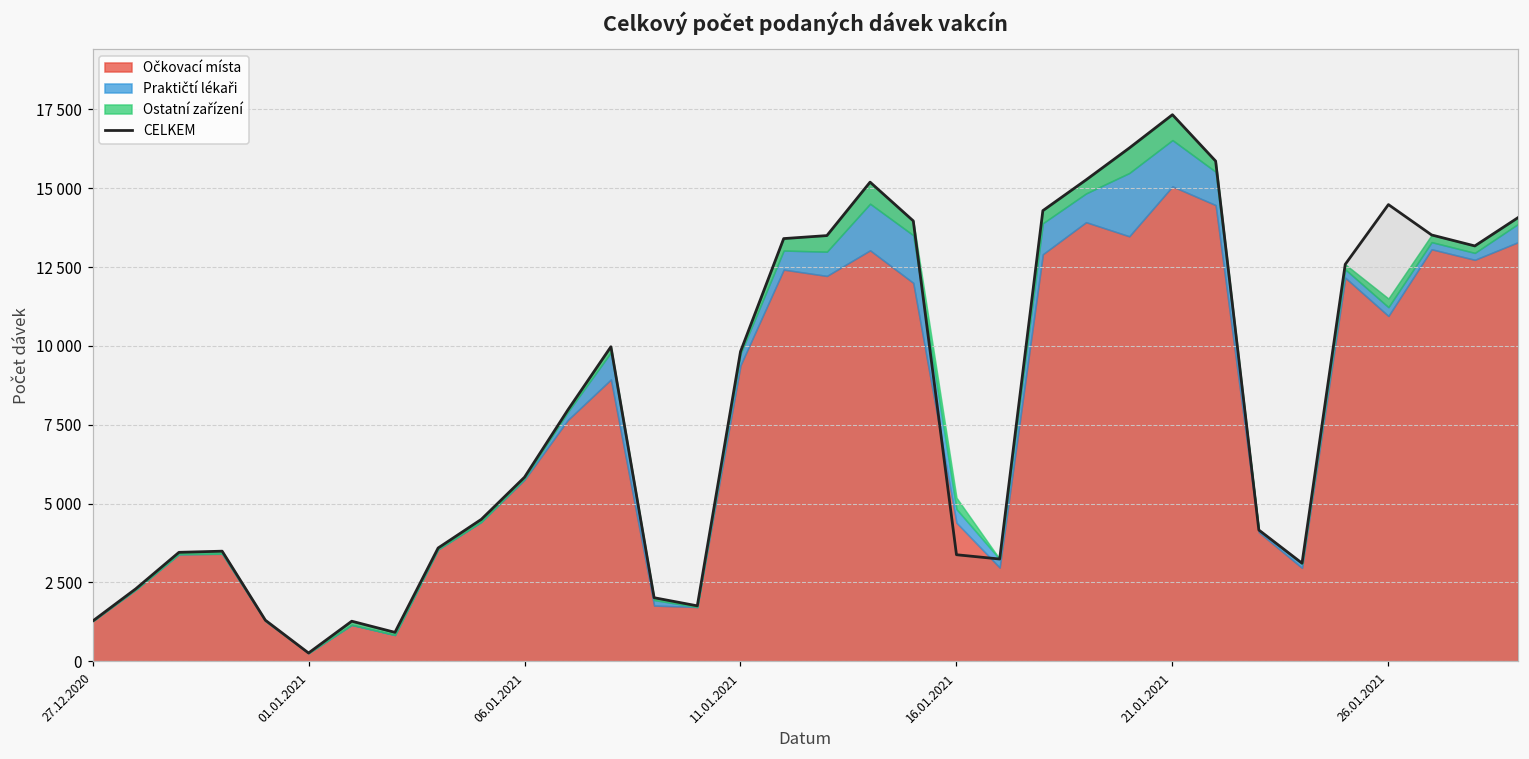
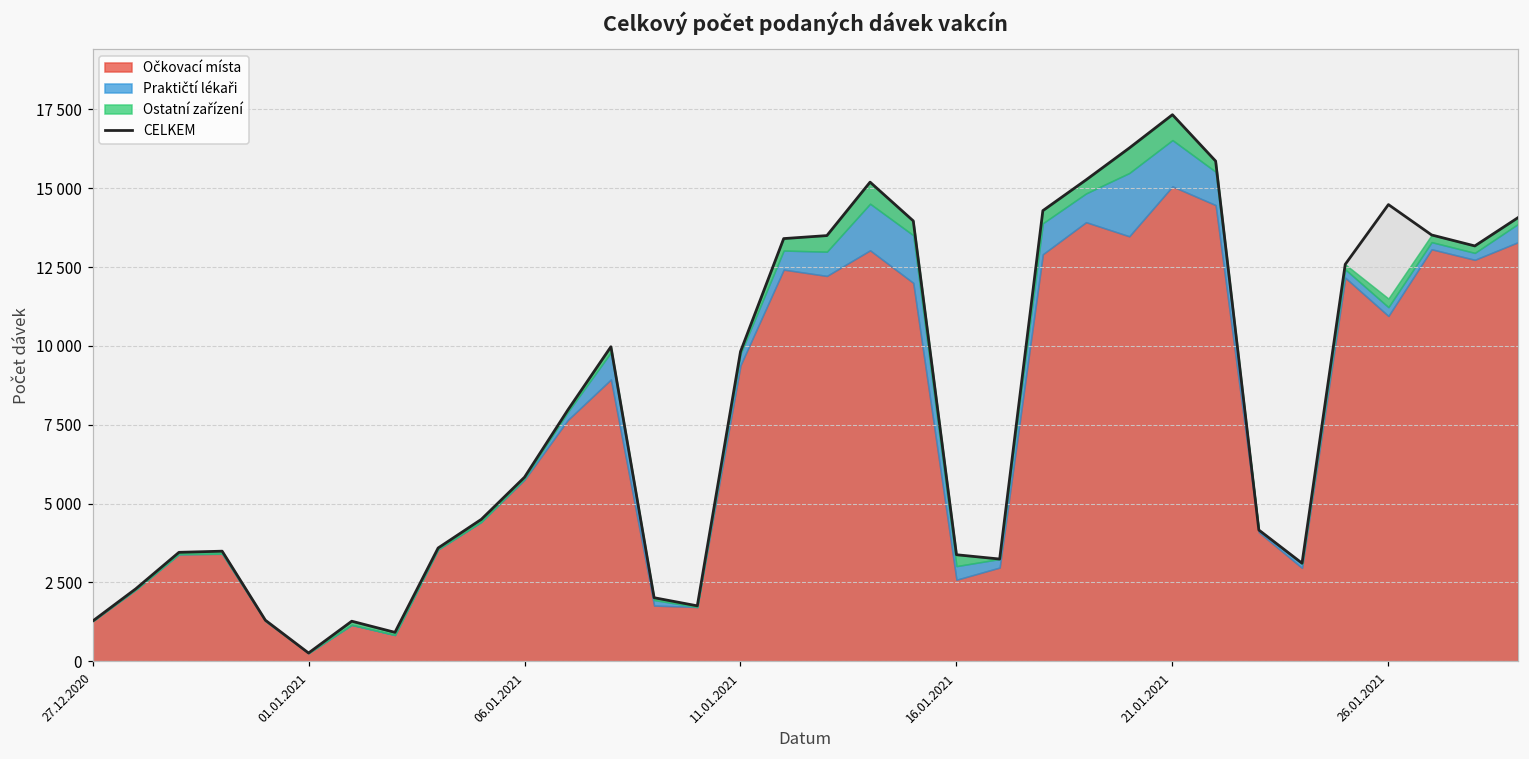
  {
    "Očkovací místa": {
      "11.01.2021": 9400,
-     "16.01.2021": 4400,
+     "16.01.2021": 2600,
      "21.01.2021": 15100,
      "26.01.2021": 10900
    },
    "Praktičtí lékaři": {
      "16.01.2021": 400,
      "21.01.2021": 1500,
      "26.01.2021": 300
    },
    "Ostatní zařízení": {
      "26.01.2021": 300
    },
    "CELKEM": {
      "26.01.2021": 14500
    }
  }
